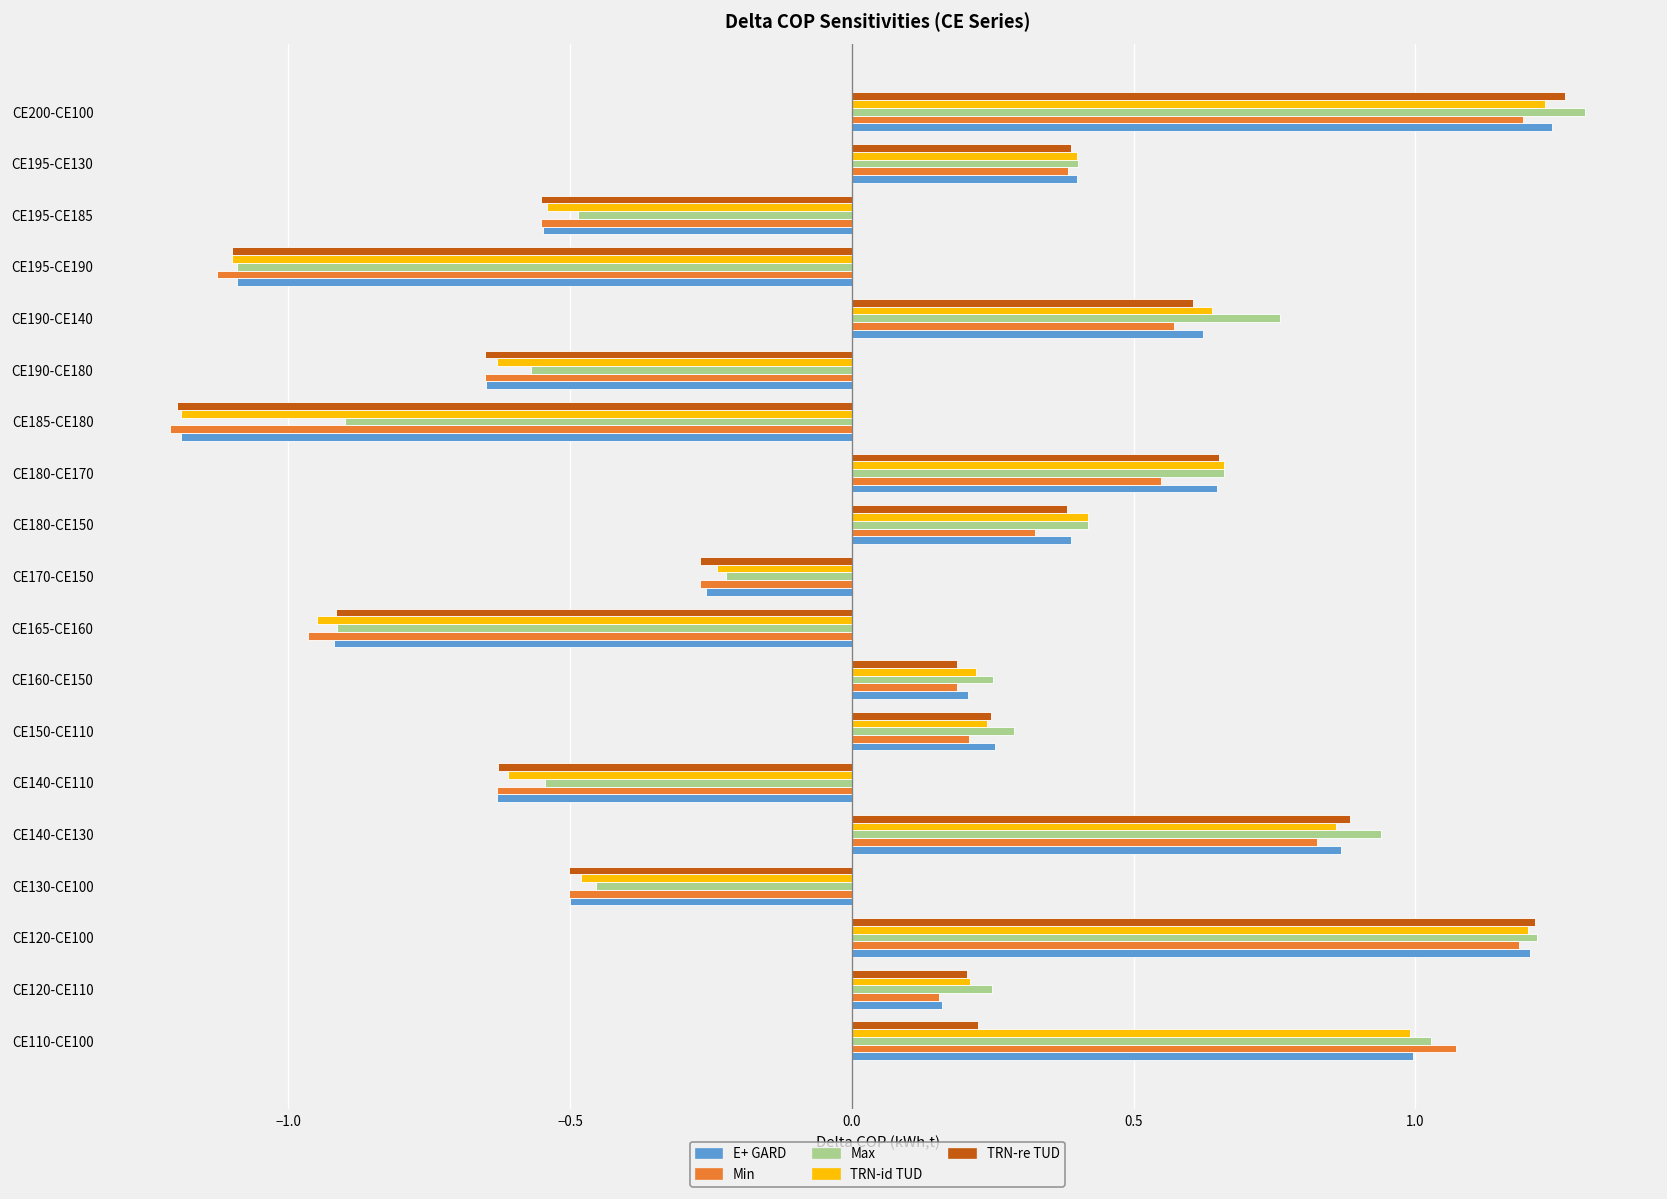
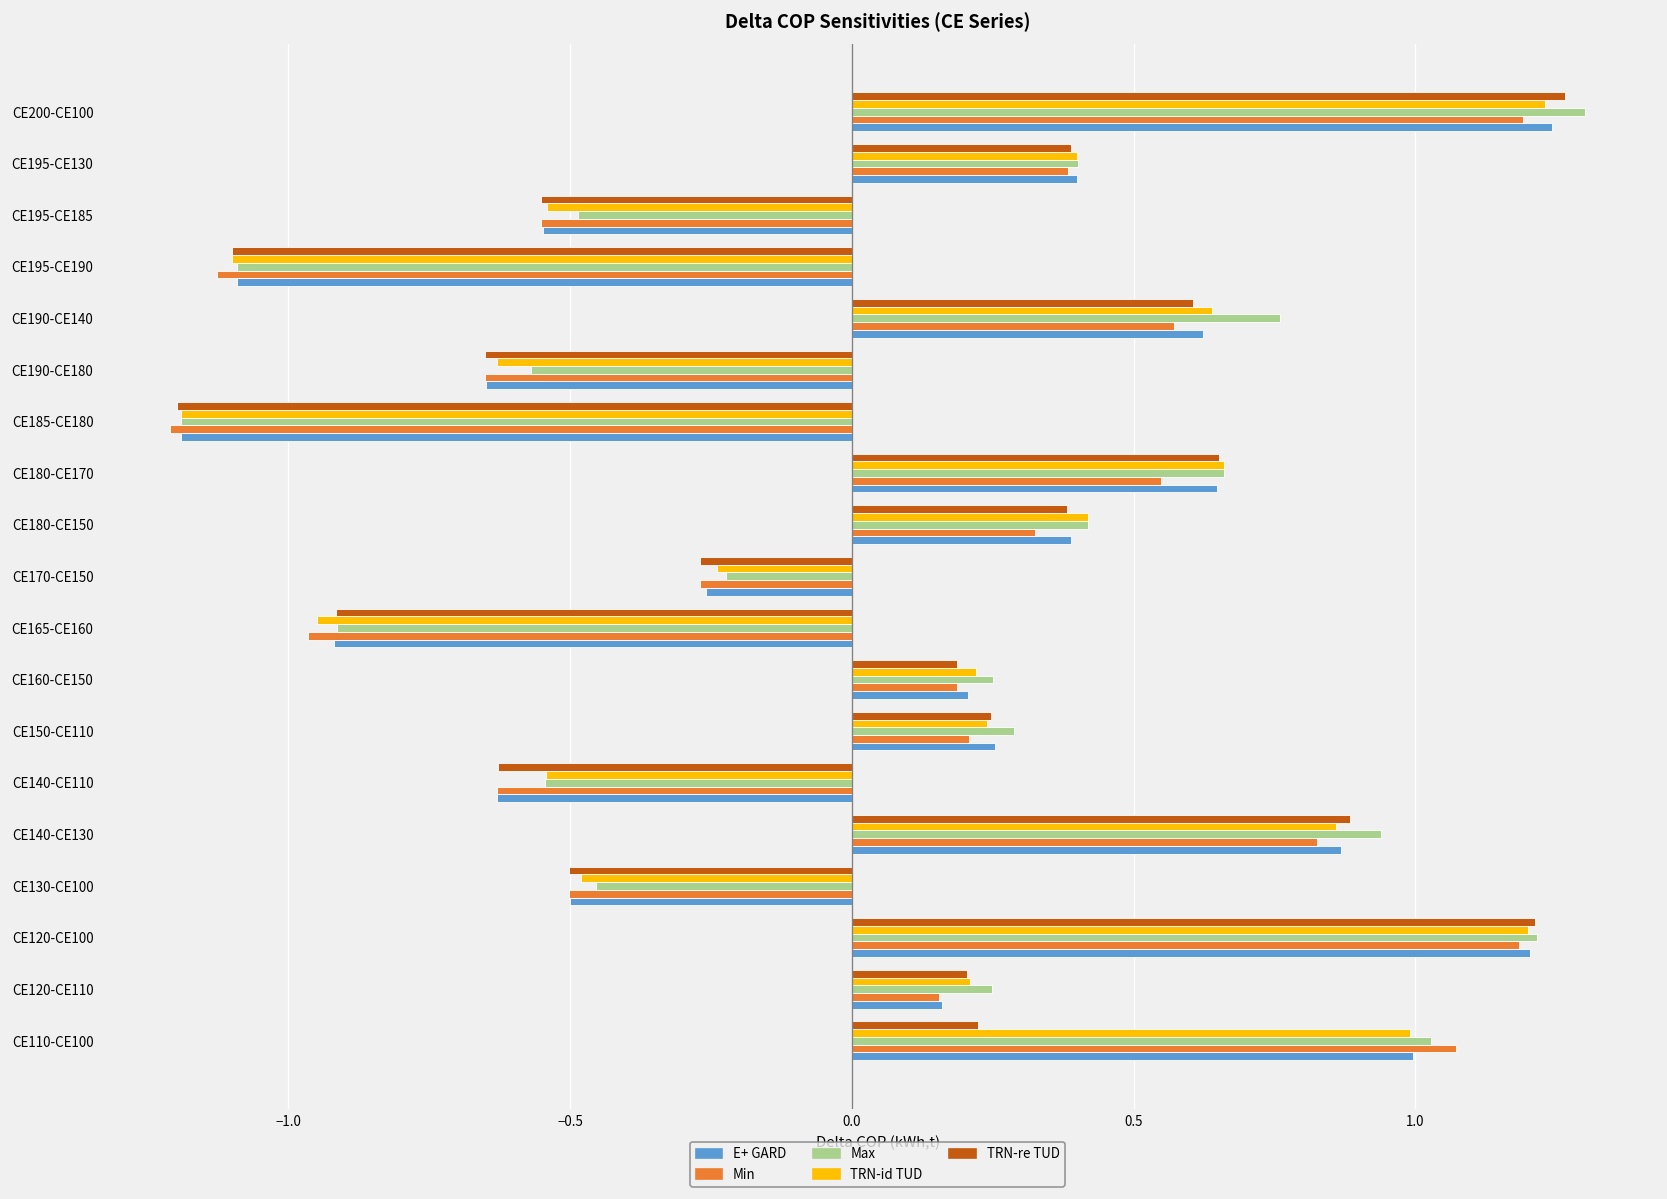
  {
    "E+ GARD": {
      "CE200-CE100": 1.24,
      "CE195-CE130": 0.40,
      "CE195-CE185": -0.55,
      "CE195-CE190": -1.09,
      "CE190-CE140": 0.62,
      "CE190-CE180": -0.65,
      "CE185-CE180": -1.19,
      "CE180-CE170": 0.65,
      "CE180-CE150": 0.39,
      "CE170-CE150": -0.26,
      "CE165-CE160": -0.92,
      "CE160-CE150": 0.21,
      "CE150-CE110": 0.25,
      "CE140-CE110": -0.63,
      "CE140-CE130": 0.87,
      "CE130-CE100": -0.50,
      "CE120-CE100": 1.20,
      "CE120-CE110": 0.16,
      "CE110-CE100": 1.00
    },
    "Min": {
      "CE200-CE100": 1.19,
      "CE195-CE130": 0.38,
      "CE195-CE185": -0.55,
      "CE195-CE190": -1.13,
      "CE190-CE140": 0.57,
      "CE190-CE180": -0.65,
      "CE185-CE180": -1.21,
      "CE180-CE170": 0.55,
      "CE180-CE150": 0.33,
      "CE170-CE150": -0.27,
      "CE165-CE160": -0.96,
      "CE160-CE150": 0.19,
      "CE150-CE110": 0.21,
      "CE140-CE110": -0.63,
      "CE140-CE130": 0.83,
      "CE130-CE100": -0.50,
      "CE120-CE100": 1.18,
      "CE120-CE110": 0.16,
      "CE110-CE100": 1.07
    },
    "Max": {
      "CE200-CE100": 1.30,
      "CE195-CE130": 0.40,
      "CE195-CE185": -0.49,
      "CE195-CE190": -1.09,
      "CE190-CE140": 0.76,
      "CE190-CE180": -0.57,
-     "CE185-CE180": -0.90,
+     "CE185-CE180": -1.19,
      "CE180-CE170": 0.66,
      "CE180-CE150": 0.42,
      "CE170-CE150": -0.22,
      "CE165-CE160": -0.91,
      "CE160-CE150": 0.25,
      "CE150-CE110": 0.29,
      "CE140-CE110": -0.54,
      "CE140-CE130": 0.94,
      "CE130-CE100": -0.45,
      "CE120-CE100": 1.22,
      "CE120-CE110": 0.25,
      "CE110-CE100": 1.03
    },
    "TRN-id TUD": {
      "CE200-CE100": 1.23,
      "CE195-CE130": 0.40,
      "CE195-CE185": -0.54,
      "CE195-CE190": -1.10,
      "CE190-CE140": 0.64,
      "CE190-CE180": -0.63,
      "CE185-CE180": -1.19,
      "CE180-CE170": 0.66,
      "CE180-CE150": 0.42,
      "CE170-CE150": -0.24,
      "CE165-CE160": -0.95,
      "CE160-CE150": 0.22,
      "CE150-CE110": 0.24,
-     "CE140-CE110": -0.61,
+     "CE140-CE110": -0.54,
      "CE140-CE130": 0.86,
      "CE130-CE100": -0.48,
      "CE120-CE100": 1.20,
      "CE120-CE110": 0.21,
      "CE110-CE100": 0.99
    },
    "TRN-re TUD": {
      "CE200-CE100": 1.27,
      "CE195-CE130": 0.39,
      "CE195-CE185": -0.55,
      "CE195-CE190": -1.10,
      "CE190-CE140": 0.61,
      "CE190-CE180": -0.65,
      "CE185-CE180": -1.20,
      "CE180-CE170": 0.65,
      "CE180-CE150": 0.38,
      "CE170-CE150": -0.27,
      "CE165-CE160": -0.92,
      "CE160-CE150": 0.19,
      "CE150-CE110": 0.25,
      "CE140-CE110": -0.63,
      "CE140-CE130": 0.88,
      "CE130-CE100": -0.50,
      "CE120-CE100": 1.21,
      "CE120-CE110": 0.20,
      "CE110-CE100": 0.22
    }
  }
